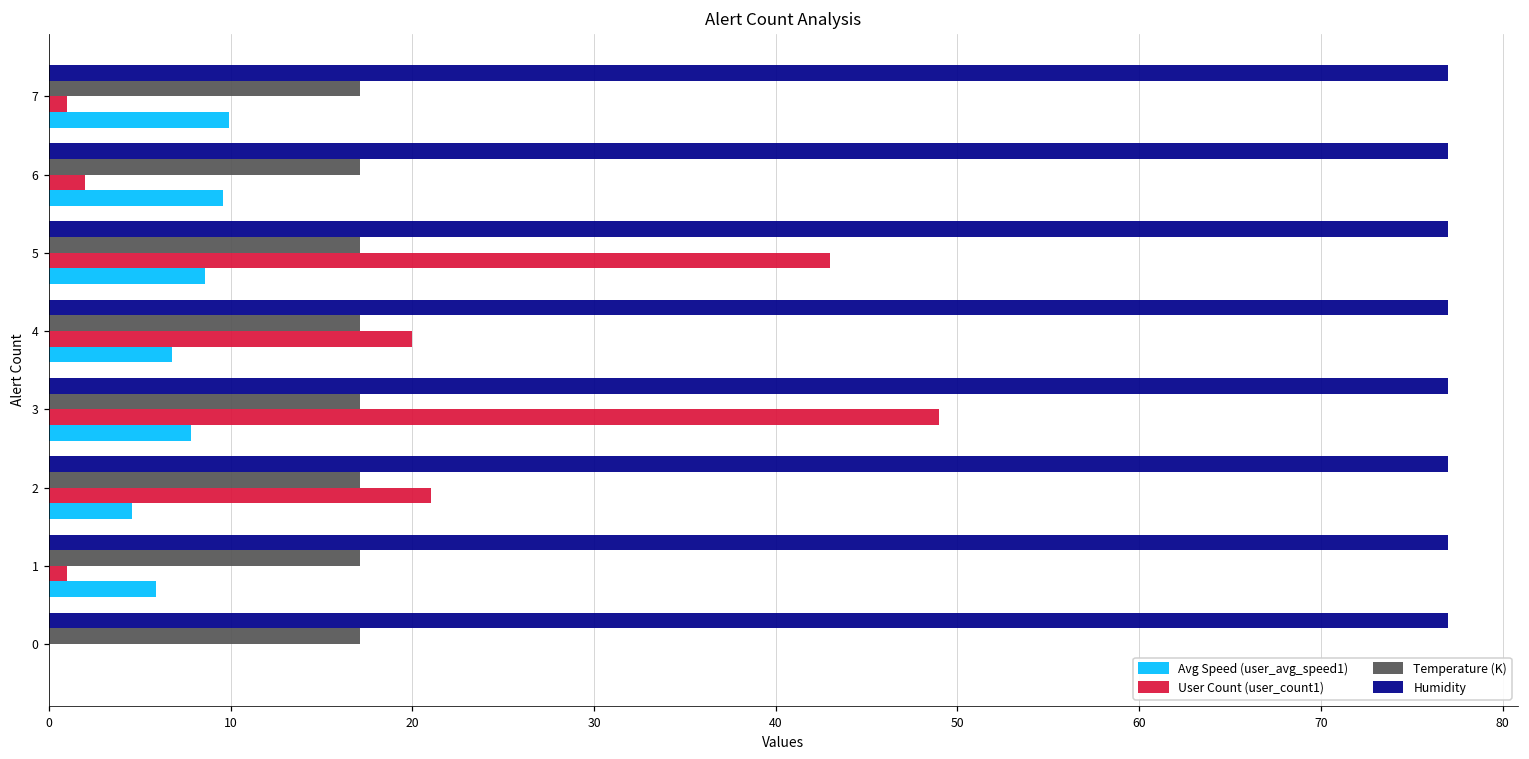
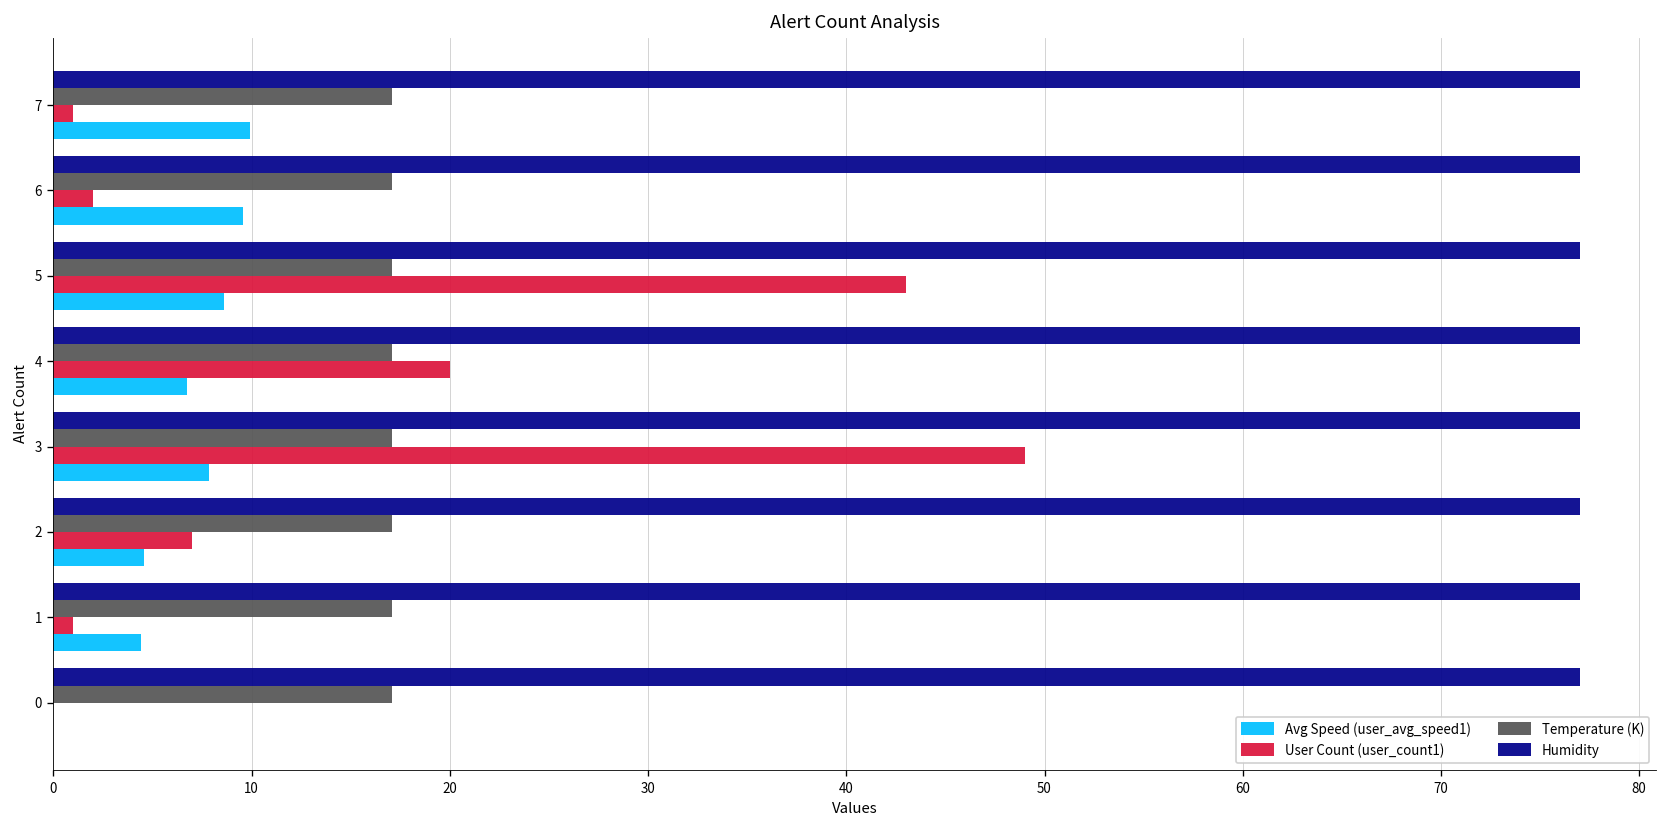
  {
    "Avg Speed (user_avg_speed1)": {
      "7": 9.9,
      "6": 9.6,
      "5": 8.6,
      "4": 6.8,
      "3": 7.8,
      "2": 4.6,
-     "1": 5.9,
+     "1": 4.4,
      "0": 0.0
    },
    "User Count (user_count1)": {
      "7": 1,
      "6": 2,
      "5": 43,
      "4": 20,
      "3": 49,
-     "2": 21,
+     "2": 7,
      "1": 1,
      "0": 0
    },
    "Temperature (K)": {
      "7": 17.1,
      "6": 17.1,
      "5": 17.1,
      "4": 17.1,
      "3": 17.1,
      "2": 17.1,
      "1": 17.1,
      "0": 17.1
    },
    "Humidity": {
      "7": 77.0,
      "6": 77.0,
      "5": 77.0,
      "4": 77.0,
      "3": 77.0,
      "2": 77.0,
      "1": 77.0,
      "0": 77.0
    }
  }
